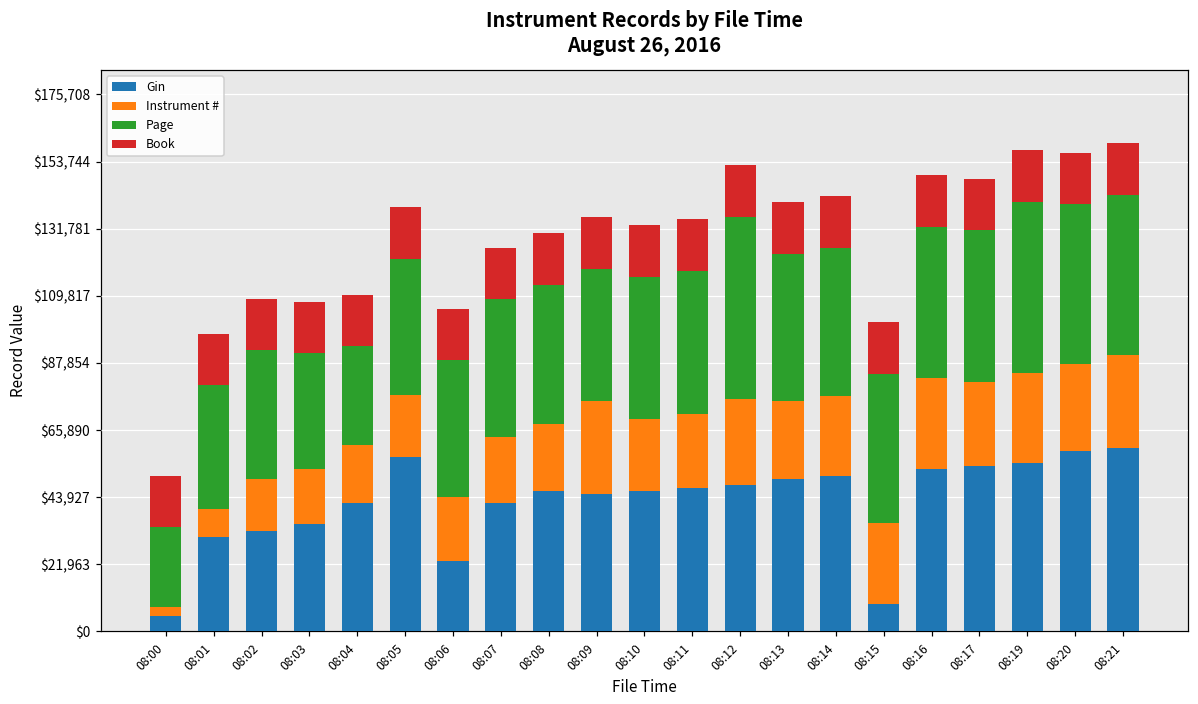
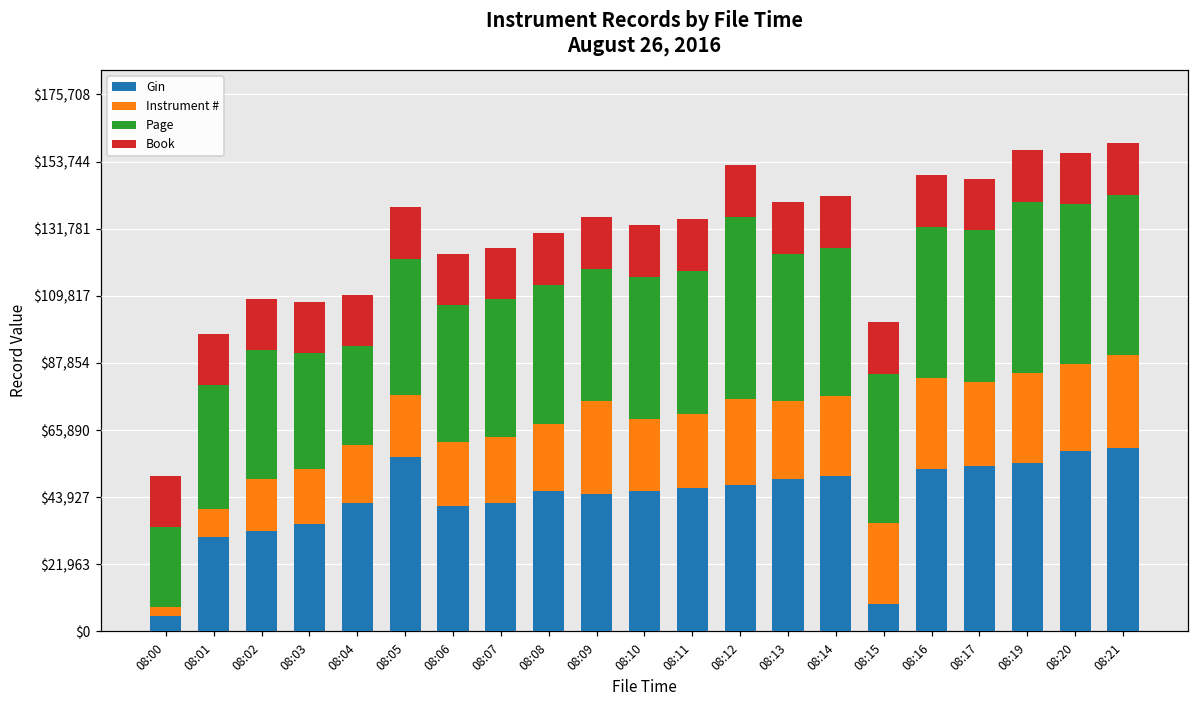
  {
    "Gin": {
      "08:00": "$5,000",
      "08:01": "$31,000",
      "08:02": "$33,000",
      "08:03": "$35,000",
      "08:04": "$42,000",
      "08:05": "$57,000",
-     "08:06": "$23,000",
+     "08:06": "$41,000",
      "08:07": "$42,000",
      "08:08": "$46,000",
      "08:09": "$45,000",
      "08:10": "$46,000",
      "08:11": "$47,000",
      "08:12": "$48,000",
      "08:13": "$50,000",
      "08:14": "$51,000",
      "08:15": "$9,000",
      "08:16": "$53,000",
      "08:17": "$54,000",
      "08:19": "$55,000",
      "08:20": "$59,000",
      "08:21": "$60,000"
    },
    "Instrument #": {
      "08:00": "$3,000",
      "08:01": "$9,000",
      "08:02": "$17,000",
      "08:03": "$18,000",
      "08:04": "$19,000",
      "08:05": "$21,000",
      "08:06": "$21,000",
      "08:07": "$22,000",
      "08:08": "$22,000",
      "08:09": "$31,000",
      "08:10": "$24,000",
      "08:11": "$24,000",
      "08:12": "$28,000",
      "08:13": "$26,000",
      "08:14": "$26,000",
      "08:15": "$27,000",
      "08:16": "$30,000",
      "08:17": "$28,000",
      "08:19": "$30,000",
      "08:20": "$29,000",
      "08:21": "$31,000"
    },
    "Page": {
      "08:00": "$26,000",
      "08:01": "$41,000",
      "08:02": "$42,000",
      "08:03": "$38,000",
      "08:04": "$32,000",
      "08:05": "$44,000",
      "08:06": "$45,000",
      "08:07": "$45,000",
      "08:08": "$45,000",
      "08:09": "$43,000",
      "08:10": "$47,000",
      "08:11": "$47,000",
      "08:12": "$60,000",
      "08:13": "$48,000",
      "08:14": "$48,000",
      "08:15": "$49,000",
      "08:16": "$49,000",
      "08:17": "$50,000",
      "08:19": "$56,000",
      "08:20": "$52,000",
      "08:21": "$52,000"
    },
    "Book": {
      "08:00": "$17,000",
      "08:01": "$17,000",
      "08:02": "$17,000",
      "08:03": "$17,000",
      "08:04": "$17,000",
      "08:05": "$17,000",
      "08:06": "$17,000",
      "08:07": "$17,000",
      "08:08": "$17,000",
      "08:09": "$17,000",
      "08:10": "$17,000",
      "08:11": "$17,000",
      "08:12": "$17,000",
      "08:13": "$17,000",
      "08:14": "$17,000",
      "08:15": "$17,000",
      "08:16": "$17,000",
      "08:17": "$17,000",
      "08:19": "$17,000",
      "08:20": "$17,000",
      "08:21": "$17,000"
    }
  }
